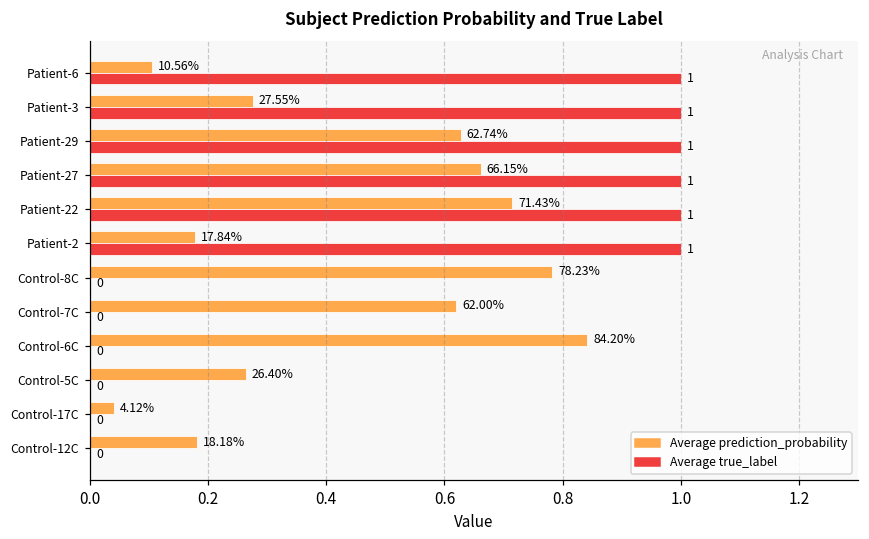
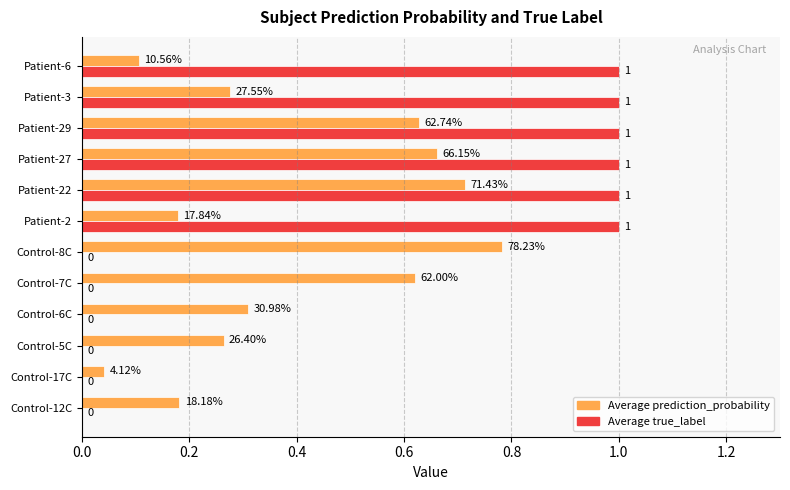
  {
    "Average prediction_probability": {
      "Patient-6": "10.56%",
      "Patient-3": "27.55%",
      "Patient-29": "62.74%",
      "Patient-27": "66.15%",
      "Patient-22": "71.43%",
      "Patient-2": "17.84%",
      "Control-8C": "78.23%",
      "Control-7C": "62.00%",
-     "Control-6C": "84.20%",
+     "Control-6C": "30.98%",
      "Control-5C": "26.40%",
      "Control-17C": "4.12%",
      "Control-12C": "18.18%"
    },
    "Average true_label": {
      "Patient-6": "1",
      "Patient-3": "1",
      "Patient-29": "1",
      "Patient-27": "1",
      "Patient-22": "1",
      "Patient-2": "1",
      "Control-8C": "0",
      "Control-7C": "0",
      "Control-6C": "0",
      "Control-5C": "0",
      "Control-17C": "0",
      "Control-12C": "0"
    }
  }
